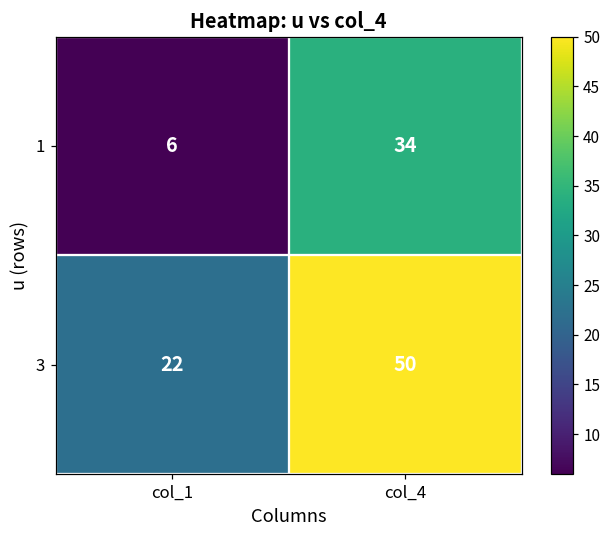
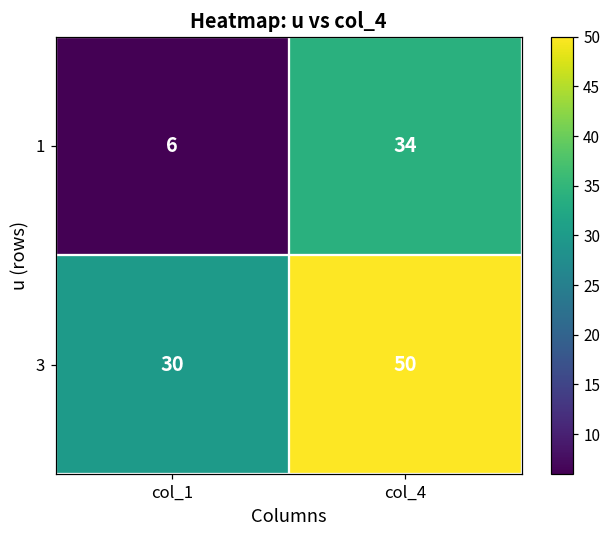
  {
    "1": {
      "col_1": 6,
      "col_4": 34
    },
    "3": {
-     "col_1": 22,
+     "col_1": 30,
      "col_4": 50
    }
  }
